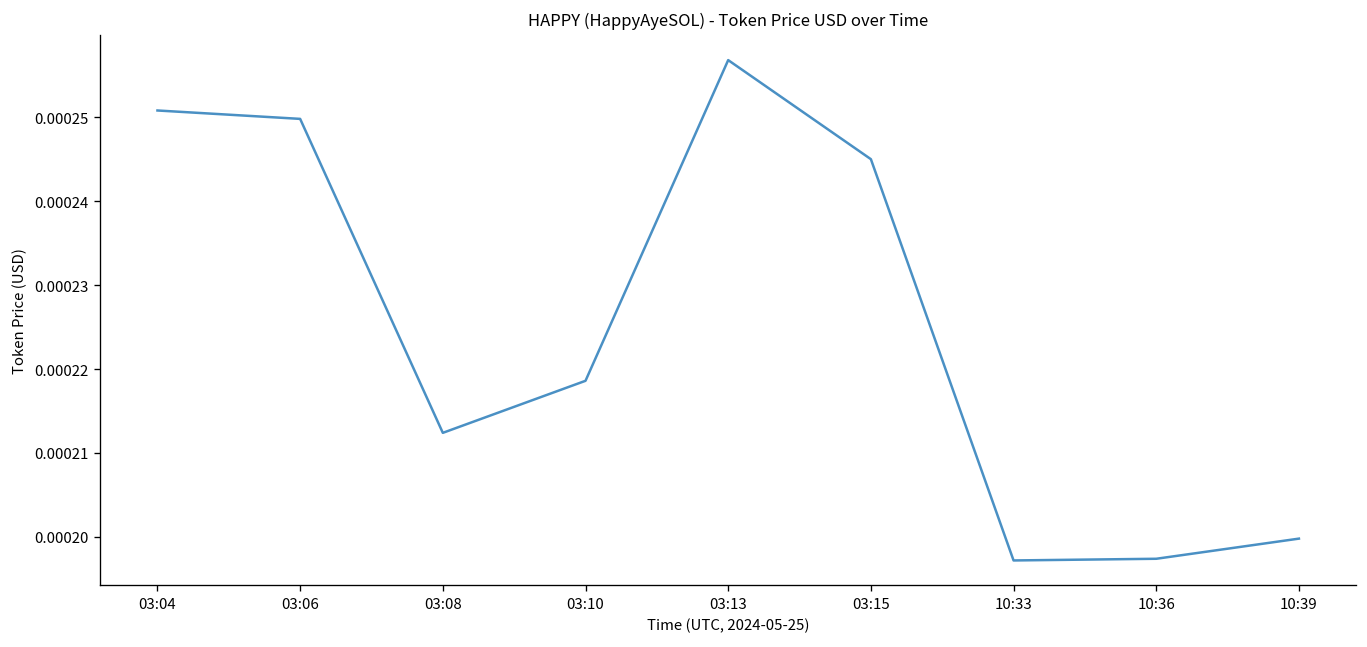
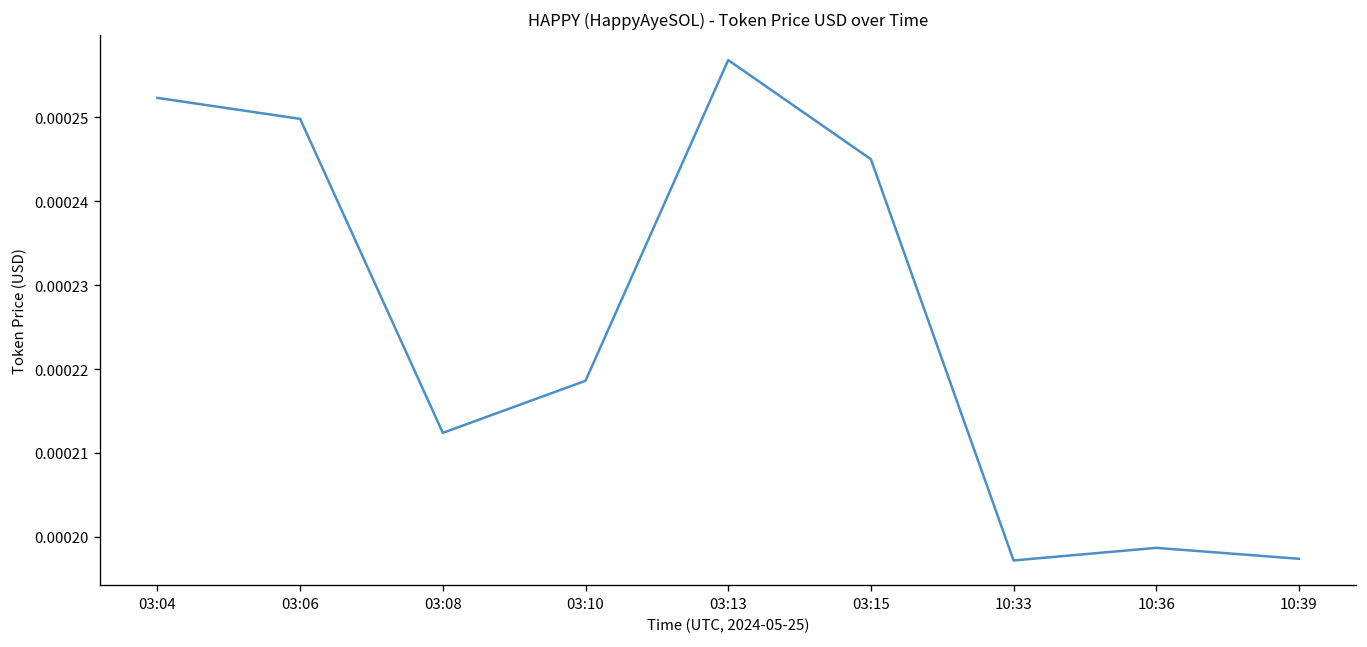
  {
-   "03:04": 0.000251,
+   "03:04": 0.000252,
    "03:06": 0.000250,
    "03:08": 0.000212,
    "03:10": 0.000219,
    "03:13": 0.000257,
    "03:15": 0.000245,
    "10:33": 0.000197,
-   "10:36": 0.000197,
-   "10:39": 0.000200
+   "10:36": 0.000199,
+   "10:39": 0.000197
  }
